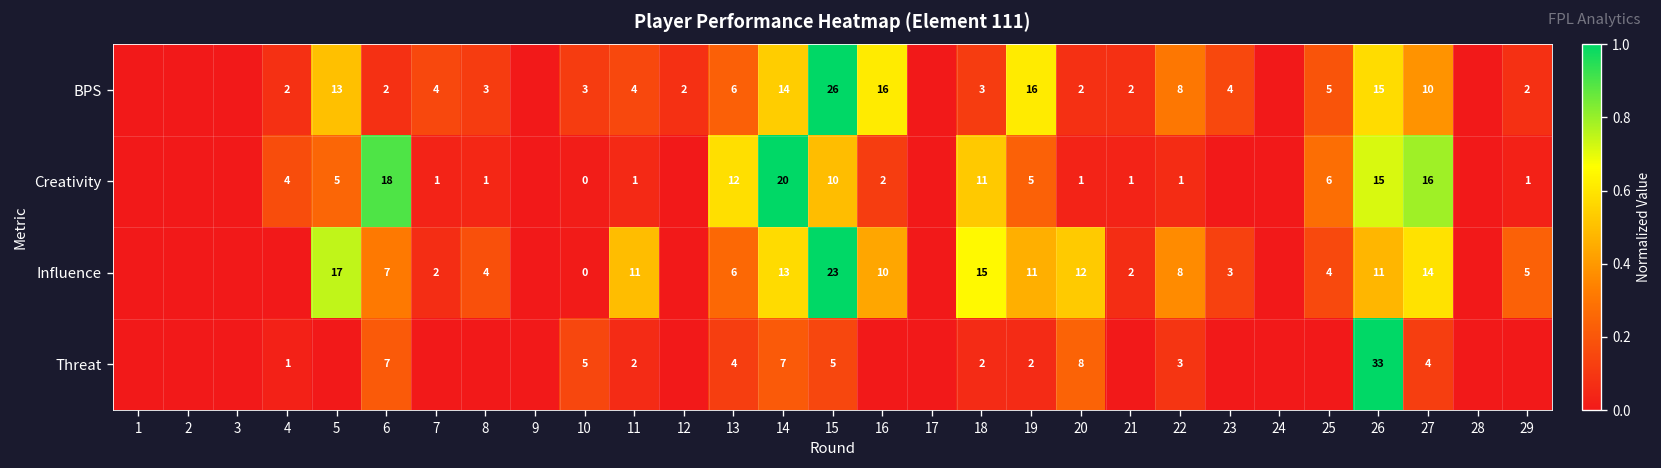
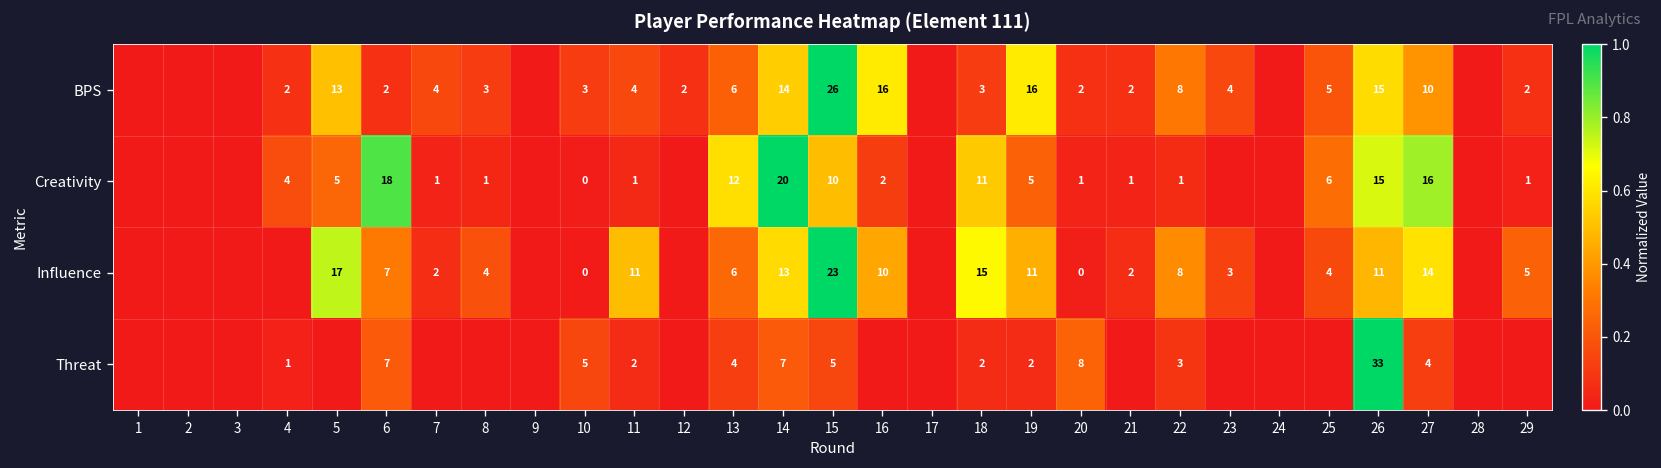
  {
    "BPS": {
      "4": 2,
      "5": 13,
      "6": 2,
      "7": 4,
      "8": 3,
      "10": 3,
      "11": 4,
      "12": 2,
      "13": 6,
      "14": 14,
      "15": 26,
      "16": 16,
      "18": 3,
      "19": 16,
      "20": 2,
      "21": 2,
      "22": 8,
      "23": 4,
      "25": 5,
      "26": 15,
      "27": 10,
      "29": 2
    },
    "Creativity": {
      "4": 4,
      "5": 5,
      "6": 18,
      "7": 1,
      "8": 1,
      "10": 0,
      "11": 1,
      "13": 12,
      "14": 20,
      "15": 10,
      "16": 2,
      "18": 11,
      "19": 5,
      "20": 1,
      "21": 1,
      "22": 1,
      "25": 6,
      "26": 15,
      "27": 16,
      "29": 1
    },
    "Influence": {
      "5": 17,
      "6": 7,
      "7": 2,
      "8": 4,
      "10": 0,
      "11": 11,
      "13": 6,
      "14": 13,
      "15": 23,
      "16": 10,
      "18": 15,
      "19": 11,
-     "20": 12,
+     "20": 0,
      "21": 2,
      "22": 8,
      "23": 3,
      "25": 4,
      "26": 11,
      "27": 14,
      "29": 5
    },
    "Threat": {
      "4": 1,
      "6": 7,
      "10": 5,
      "11": 2,
      "13": 4,
      "14": 7,
      "15": 5,
      "18": 2,
      "19": 2,
      "20": 8,
      "22": 3,
      "26": 33,
      "27": 4
    }
  }
